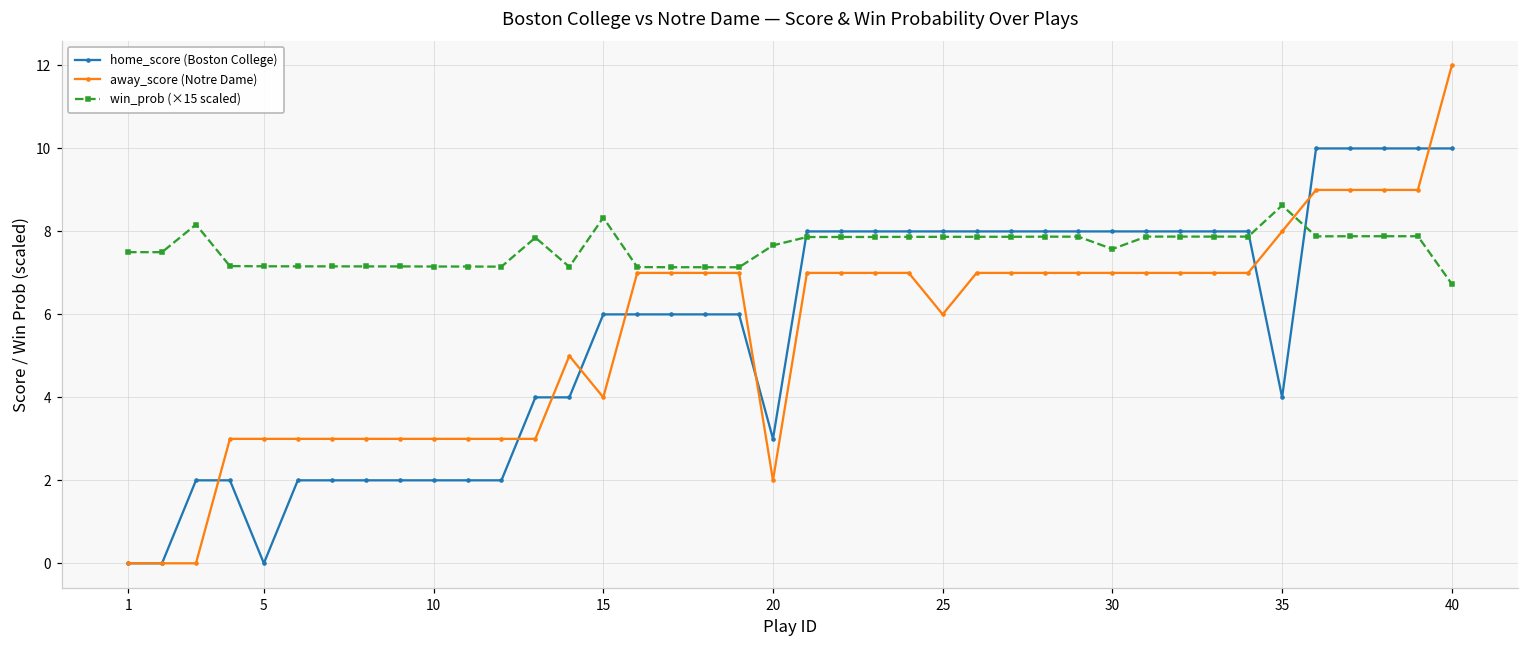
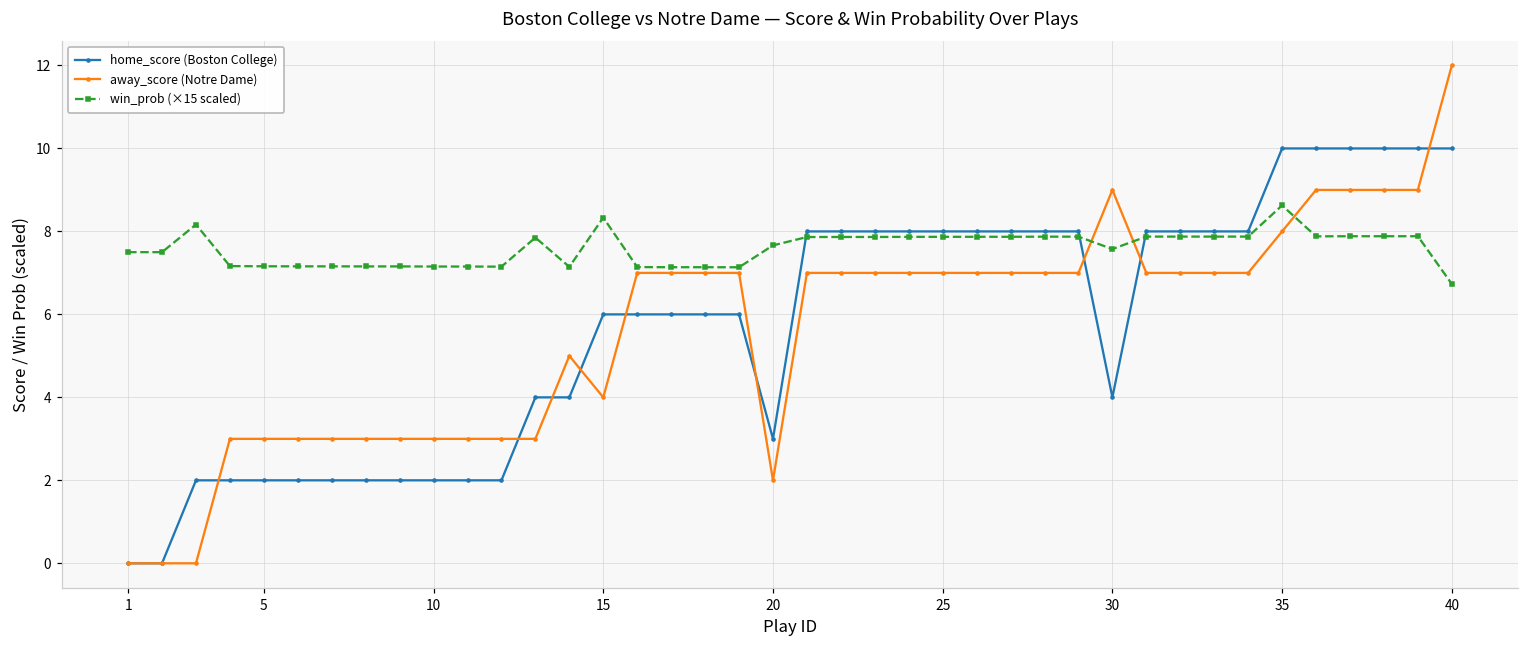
  {
    "home_score (Boston College)": {
-     "5": 0,
+     "5": 2,
      "10": 2,
      "15": 6,
      "20": 3,
      "25": 8,
-     "30": 8,
-     "35": 4,
+     "30": 4,
+     "35": 10,
      "40": 10
    },
    "away_score (Notre Dame)": {
      "5": 3,
      "10": 3,
      "15": 4,
      "20": 2,
-     "25": 6,
-     "30": 7,
+     "25": 7,
+     "30": 9,
      "35": 8,
      "40": 12
    },
    "win_prob (×15 scaled)": {
      "1": 7.5,
      "5": 7.2,
      "10": 7.2,
      "15": 8.3,
      "20": 7.7,
      "25": 7.9,
      "30": 7.6,
      "35": 8.6,
      "40": 6.7
    }
  }
